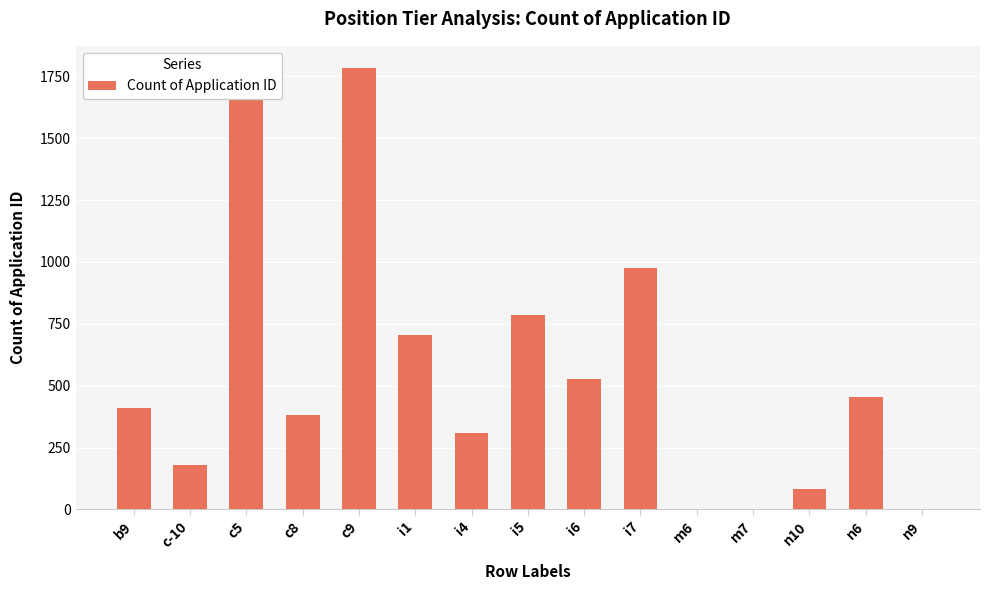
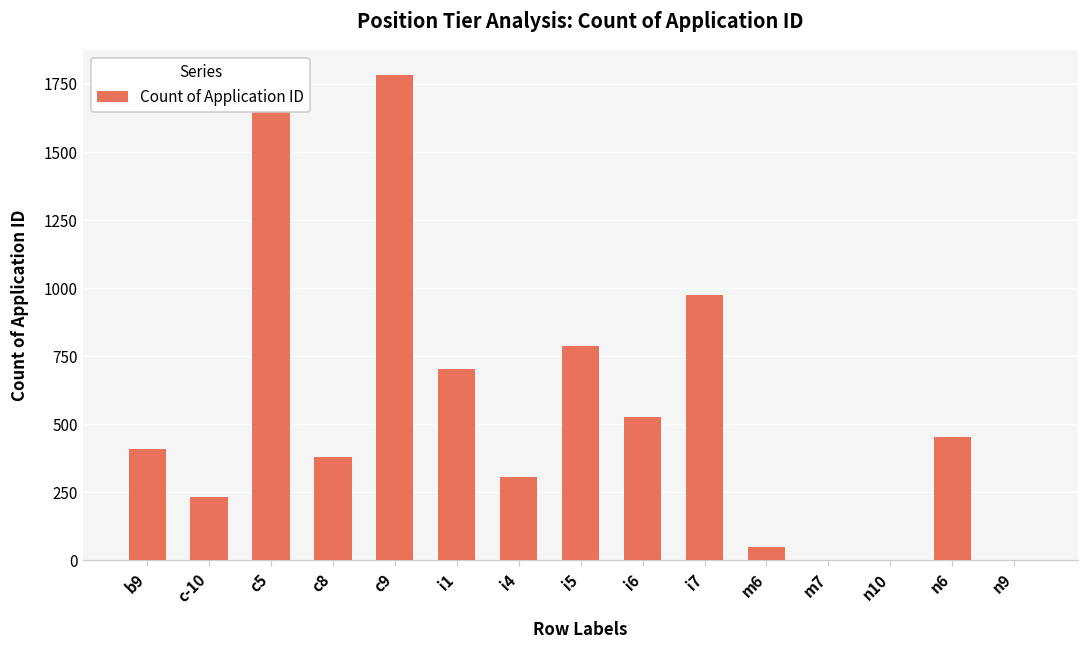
  {
    "b9": 410,
-   "c-10": 180,
+   "c-10": 230,
    "c8": 380,
    "c9": 1780,
    "i1": 700,
    "i4": 310,
    "i5": 790,
    "i6": 530,
    "i7": 980,
-   "m6": 0,
-   "n10": 80,
+   "m6": 50,
+   "n10": 0,
    "n6": 450
  }
